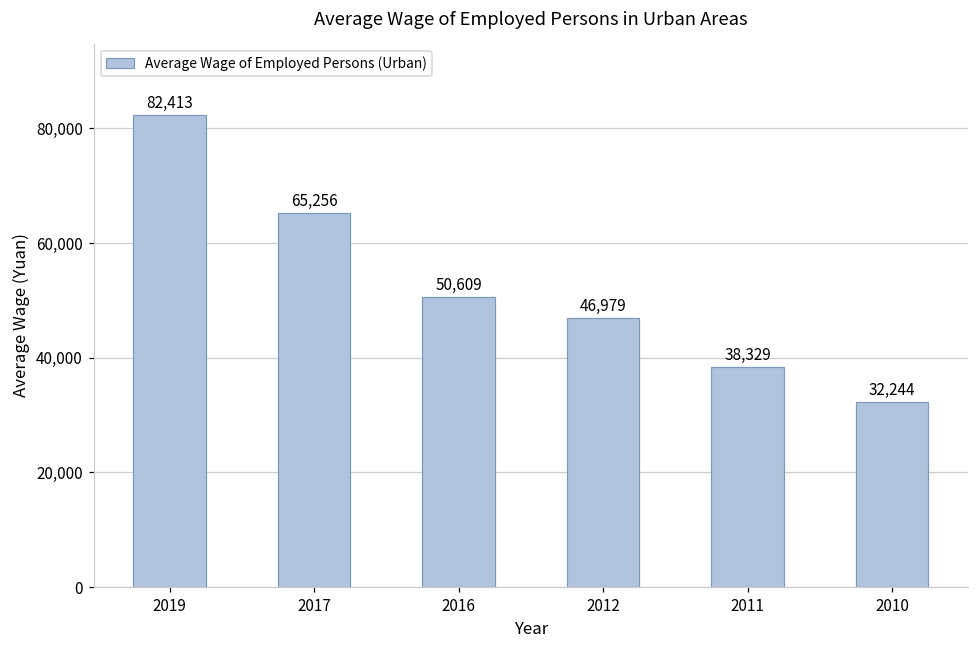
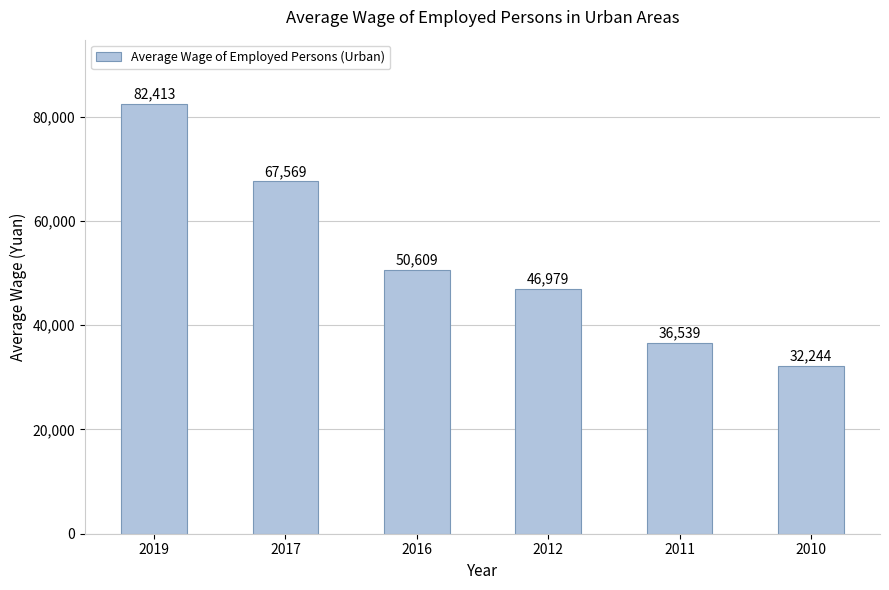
  {
    "2019": "82,413",
-   "2017": "65,256",
+   "2017": "67,569",
    "2016": "50,609",
    "2012": "46,979",
-   "2011": "38,329",
+   "2011": "36,539",
    "2010": "32,244"
  }
